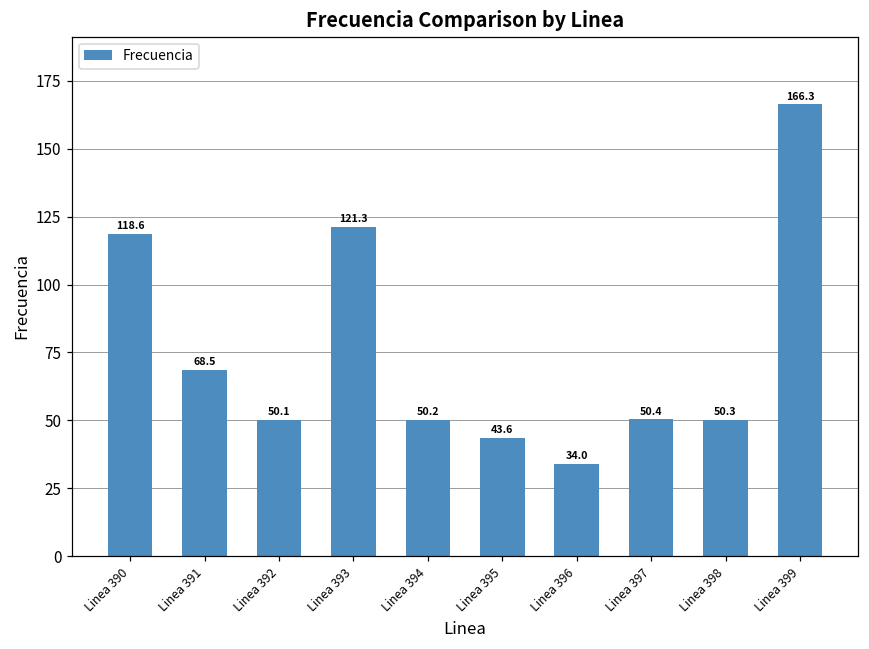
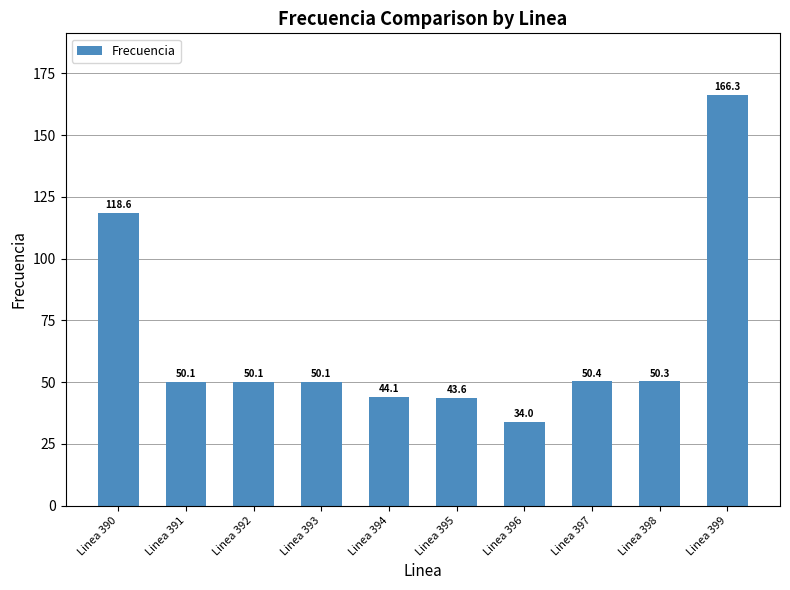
  {
    "Linea 390": 118.6,
-   "Linea 391": 68.5,
+   "Linea 391": 50.1,
    "Linea 392": 50.1,
-   "Linea 393": 121.3,
-   "Linea 394": 50.2,
+   "Linea 393": 50.1,
+   "Linea 394": 44.1,
    "Linea 395": 43.6,
    "Linea 396": 34.0,
    "Linea 397": 50.4,
    "Linea 398": 50.3,
    "Linea 399": 166.3
  }
